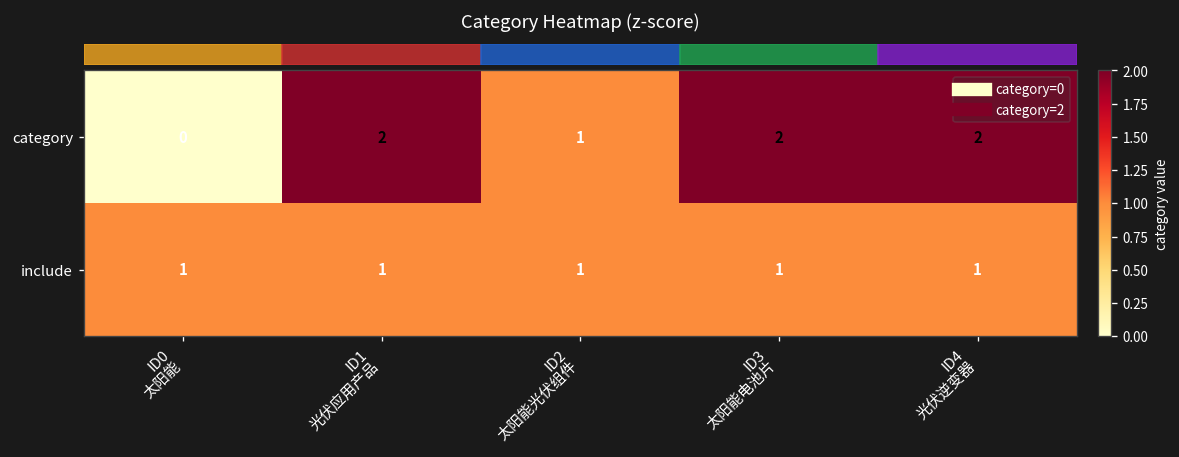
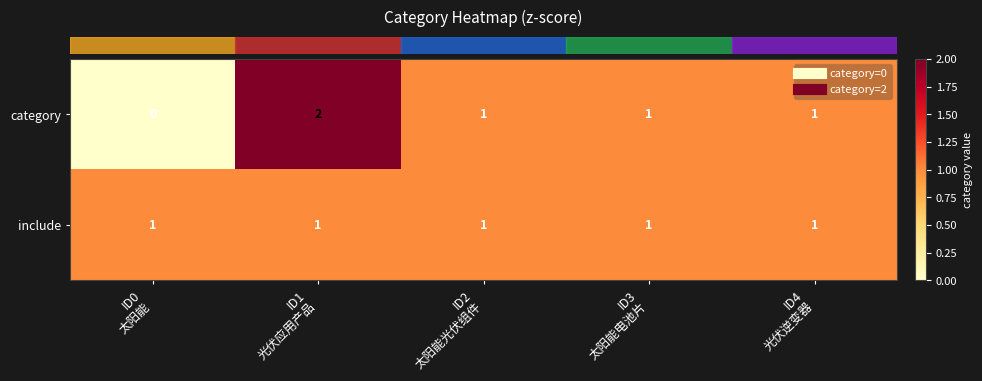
  {
    "category": {
      "ID0 太阳能": 0,
      "ID1 光伏应用产品": 2,
      "ID2 太阳能光伏组件": 1,
-     "ID3 太阳能电池片": 2,
-     "ID4 光伏逆变器": 2
+     "ID3 太阳能电池片": 1,
+     "ID4 光伏逆变器": 1
    },
    "include": {
      "ID0 太阳能": 1,
      "ID1 光伏应用产品": 1,
      "ID2 太阳能光伏组件": 1,
      "ID3 太阳能电池片": 1,
      "ID4 光伏逆变器": 1
    }
  }
